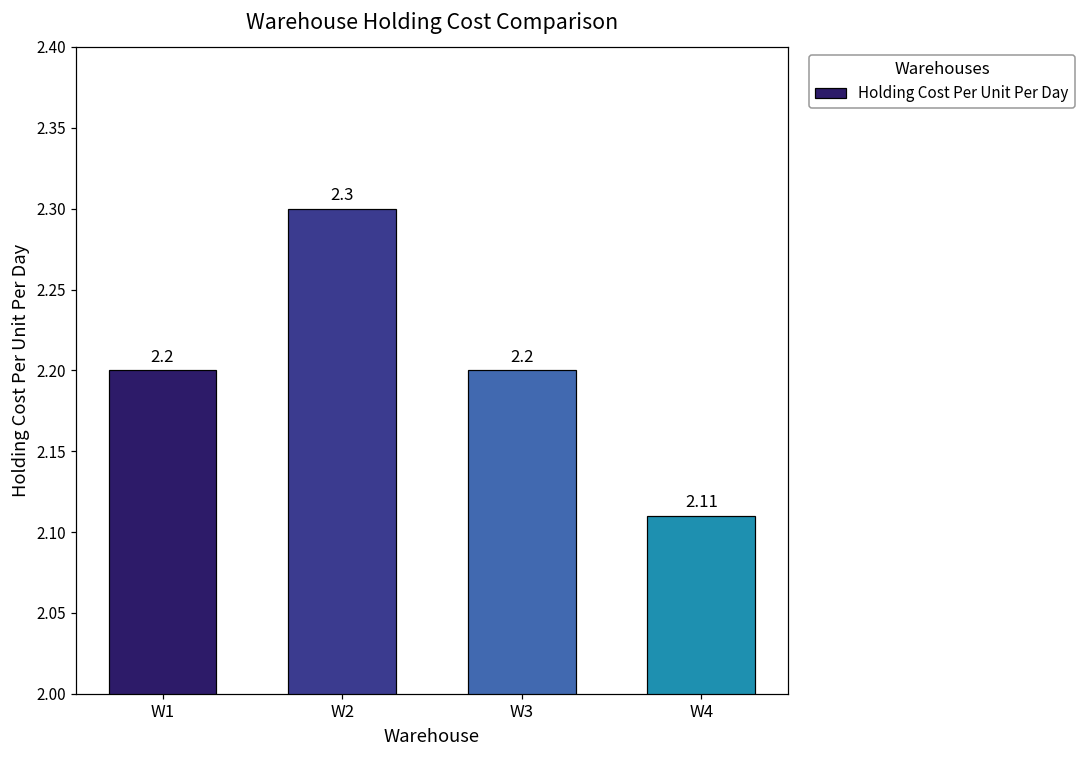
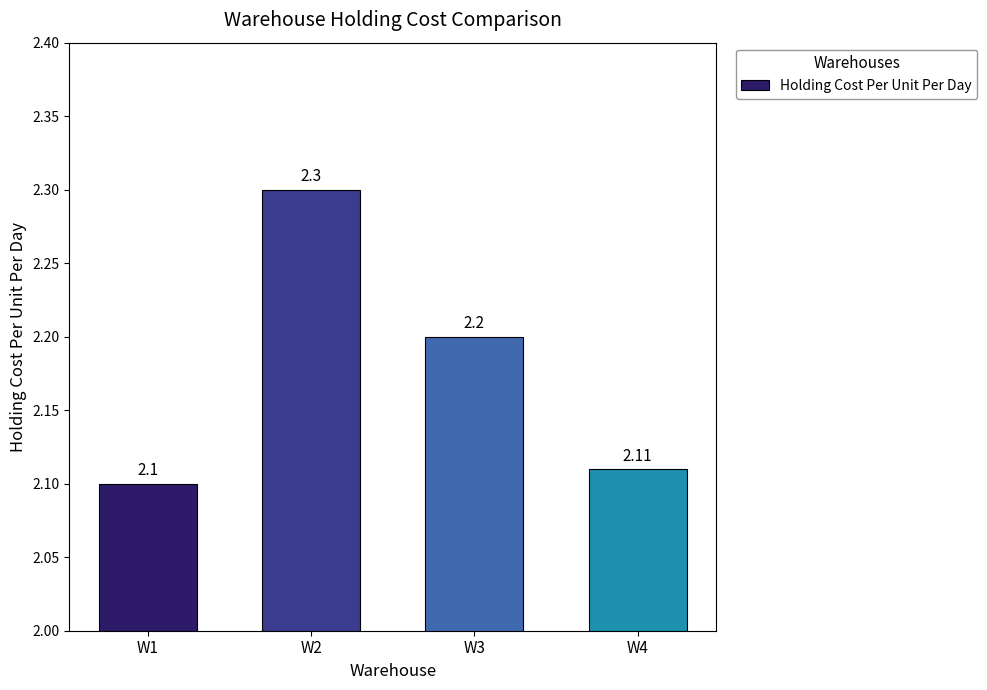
  {
-   "W1": 2.2,
+   "W1": 2.1,
    "W2": 2.3,
    "W3": 2.2,
    "W4": 2.11
  }
